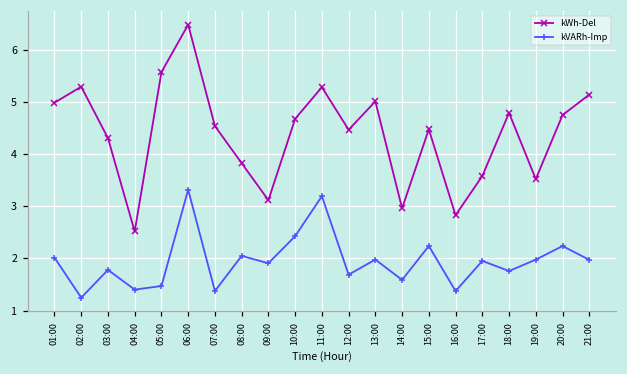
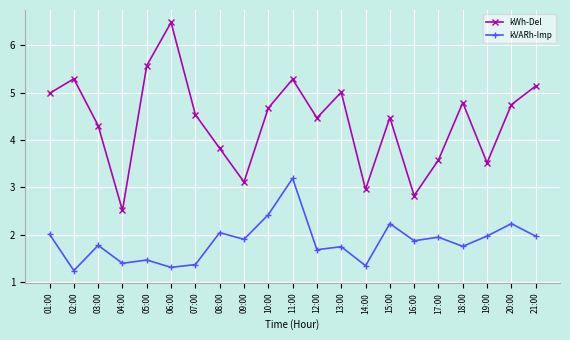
  {
    "kWh-Del": {
      "01:00": 5.0,
      "02:00": 5.3,
      "03:00": 4.3,
      "04:00": 2.5,
      "05:00": 5.6,
      "06:00": 6.5,
      "07:00": 4.5,
      "08:00": 3.8,
      "09:00": 3.1,
      "10:00": 4.7,
      "11:00": 5.3,
      "12:00": 4.5,
      "13:00": 5.0,
      "14:00": 3.0,
      "15:00": 4.5,
      "16:00": 2.8,
      "17:00": 3.6,
      "18:00": 4.8,
      "19:00": 3.5,
      "20:00": 4.7,
      "21:00": 5.1
    },
    "kVARh-Imp": {
      "01:00": 2.0,
      "02:00": 1.2,
      "03:00": 1.8,
      "04:00": 1.4,
      "05:00": 1.5,
-     "06:00": 3.3,
+     "06:00": 1.3,
      "07:00": 1.4,
      "08:00": 2.0,
      "09:00": 1.9,
      "10:00": 2.4,
      "11:00": 3.2,
      "12:00": 1.7,
-     "13:00": 2.0,
-     "14:00": 1.6,
+     "13:00": 1.8,
+     "14:00": 1.4,
      "15:00": 2.2,
-     "16:00": 1.4,
+     "16:00": 1.9,
      "17:00": 2.0,
      "18:00": 1.8,
      "19:00": 2.0,
      "20:00": 2.2,
      "21:00": 2.0
    }
  }
